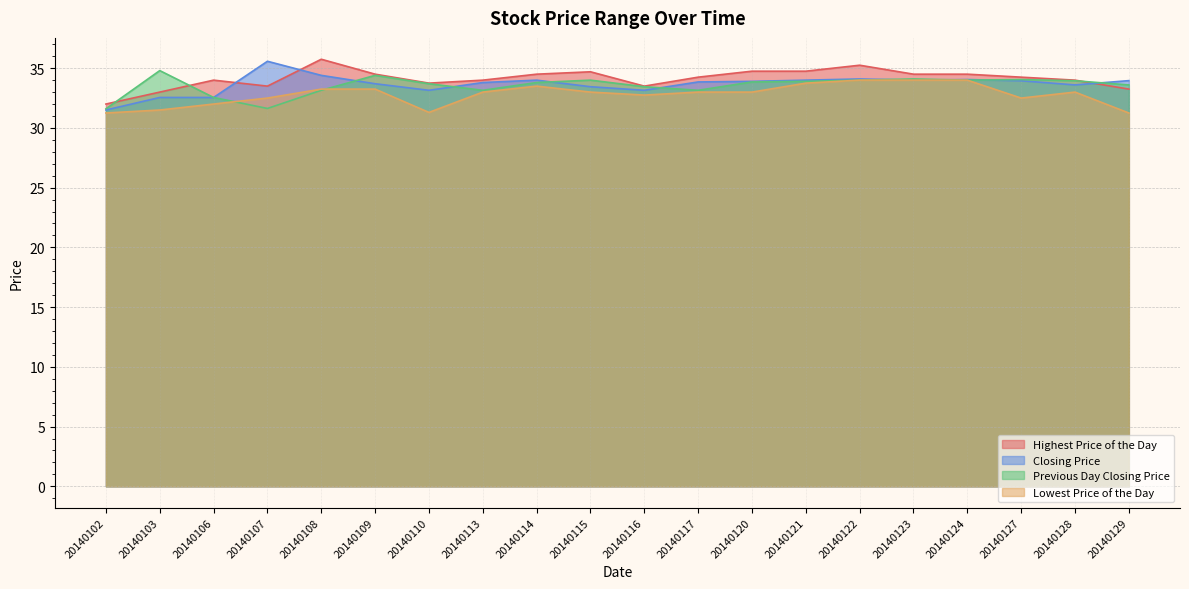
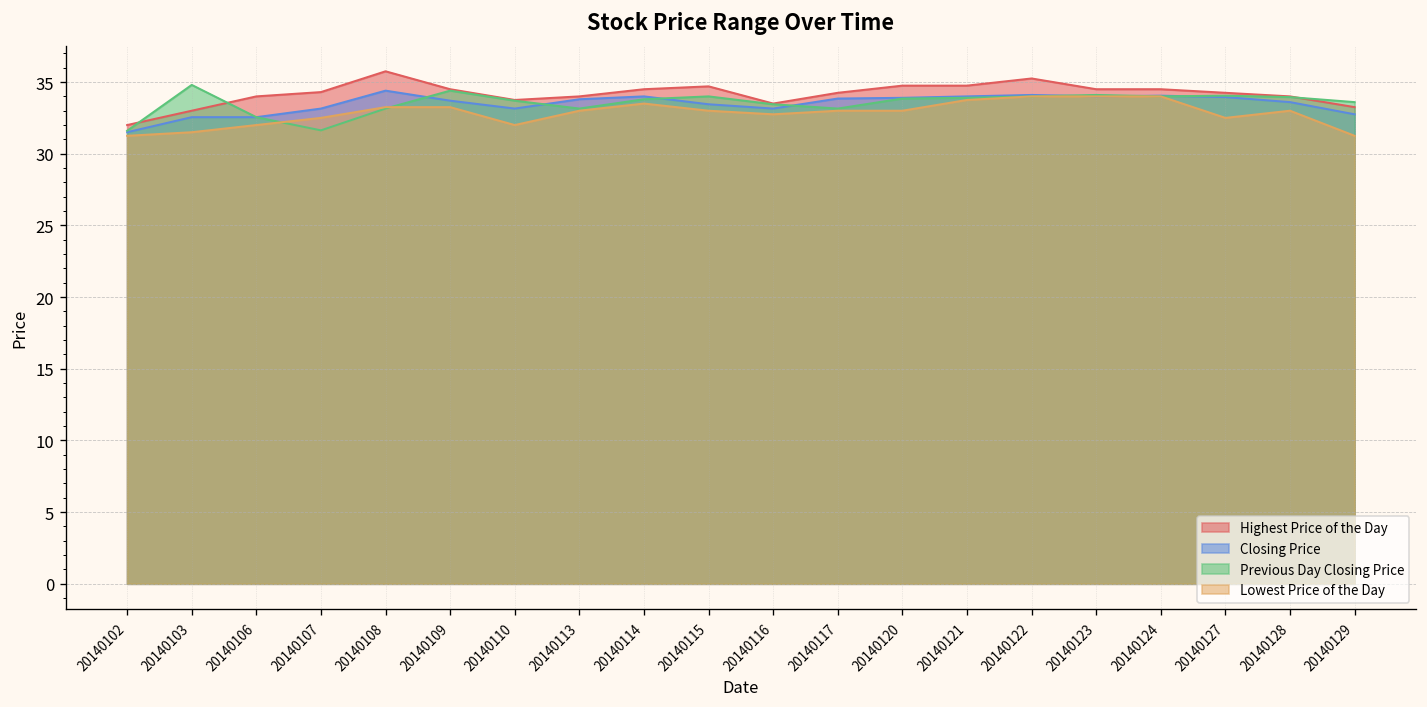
  {
    "Highest Price of the Day": {
      "20140102": 32.0,
      "20140103": 33.0,
      "20140106": 34.0,
-     "20140107": 33.5,
+     "20140107": 34.3,
      "20140108": 35.8,
      "20140114": 34.5,
      "20140115": 34.7,
      "20140117": 34.3,
      "20140120": 34.8,
      "20140121": 34.8,
      "20140122": 35.3,
      "20140123": 34.5,
      "20140124": 34.5,
      "20140129": 33.3
    },
    "Closing Price": {
      "20140103": 32.6,
-     "20140107": 35.6,
+     "20140107": 33.2,
      "20140108": 34.4,
      "20140109": 33.7,
      "20140110": 33.2,
      "20140115": 33.5,
      "20140116": 33.2,
      "20140117": 33.9,
      "20140128": 33.6,
-     "20140129": 34.0
+     "20140129": 32.8
    },
    "Previous Day Closing Price": {
      "20140103": 34.8,
      "20140107": 31.6,
      "20140115": 34.0,
      "20140129": 33.6
    },
    "Lowest Price of the Day": {
      "20140102": 31.3,
      "20140103": 31.5,
      "20140106": 32.0,
      "20140107": 32.5,
      "20140109": 33.3,
-     "20140110": 31.3,
+     "20140110": 32.0,
      "20140114": 33.5,
      "20140115": 33.0,
      "20140116": 32.8,
      "20140120": 33.0,
      "20140127": 32.5,
      "20140128": 33.0,
      "20140129": 31.3
    }
  }
